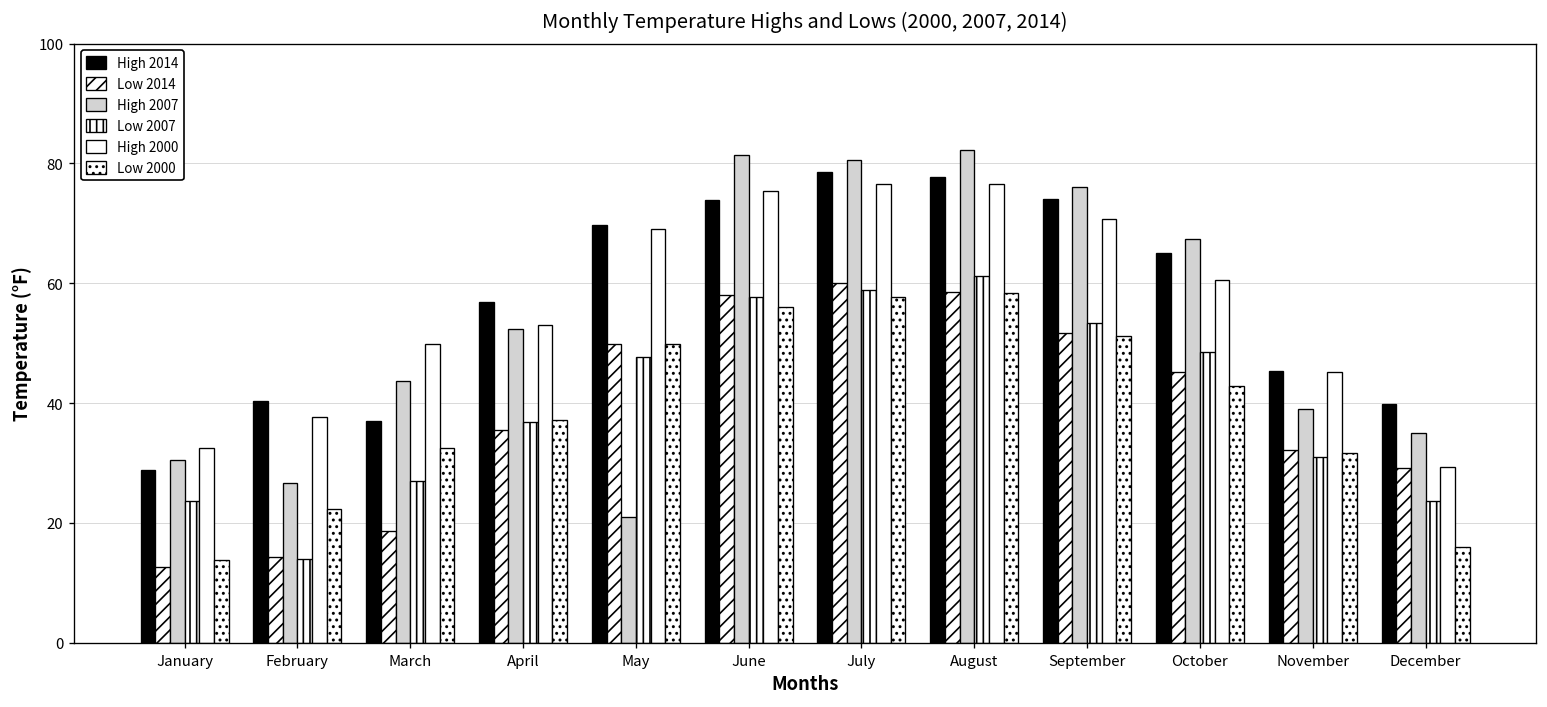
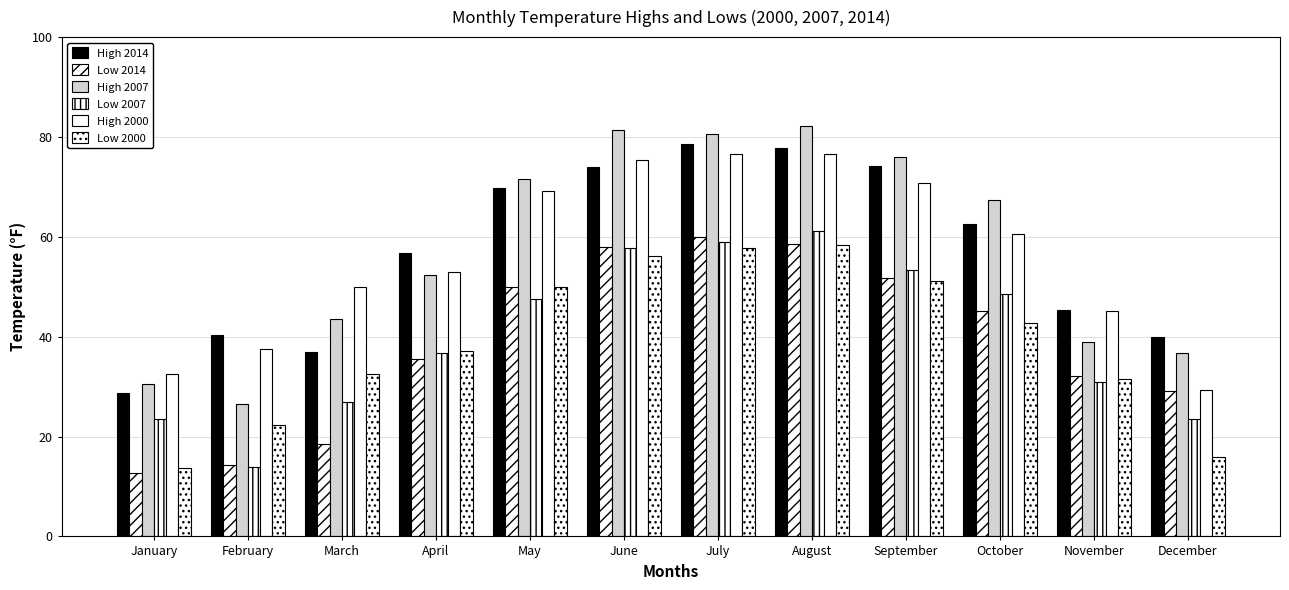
  {
    "High 2014": {
      "January": 29,
      "February": 40,
      "March": 37,
      "April": 57,
      "May": 70,
      "June": 74,
      "July": 79,
      "August": 78,
      "September": 74,
-     "October": 65,
+     "October": 63,
      "November": 45,
      "December": 40
    },
    "High 2007": {
      "January": 31,
      "February": 27,
      "March": 44,
      "April": 52,
-     "May": 21,
+     "May": 72,
      "June": 81,
      "July": 81,
      "August": 82,
      "September": 76,
      "October": 67,
      "November": 39,
-     "December": 35
+     "December": 37
    }
  }
